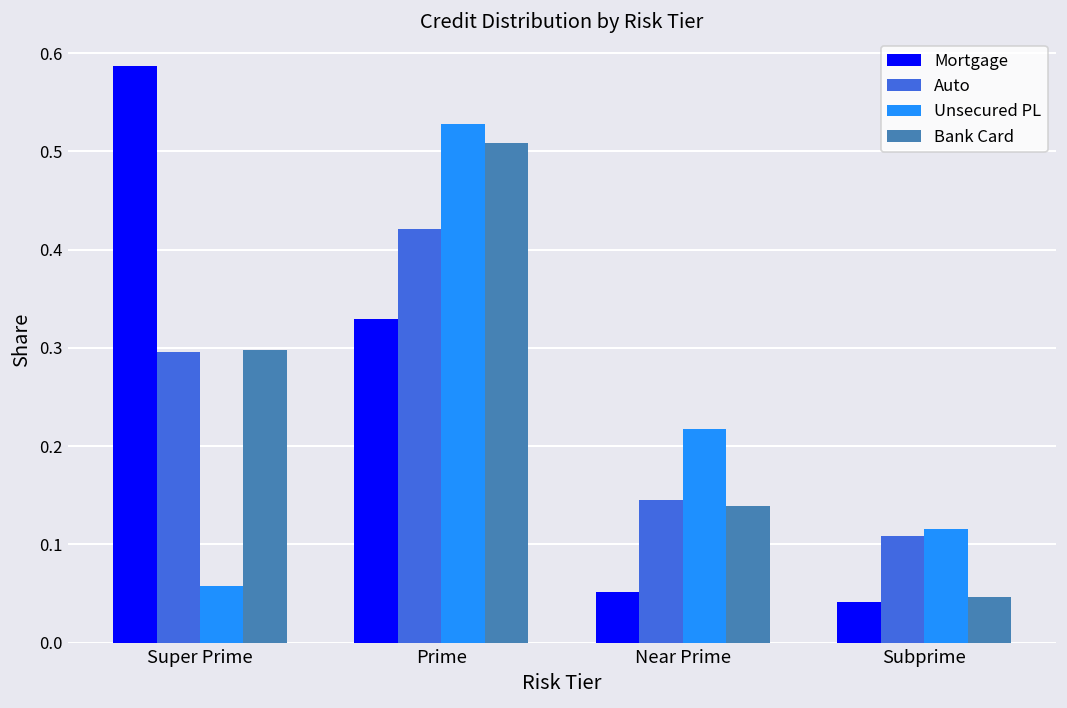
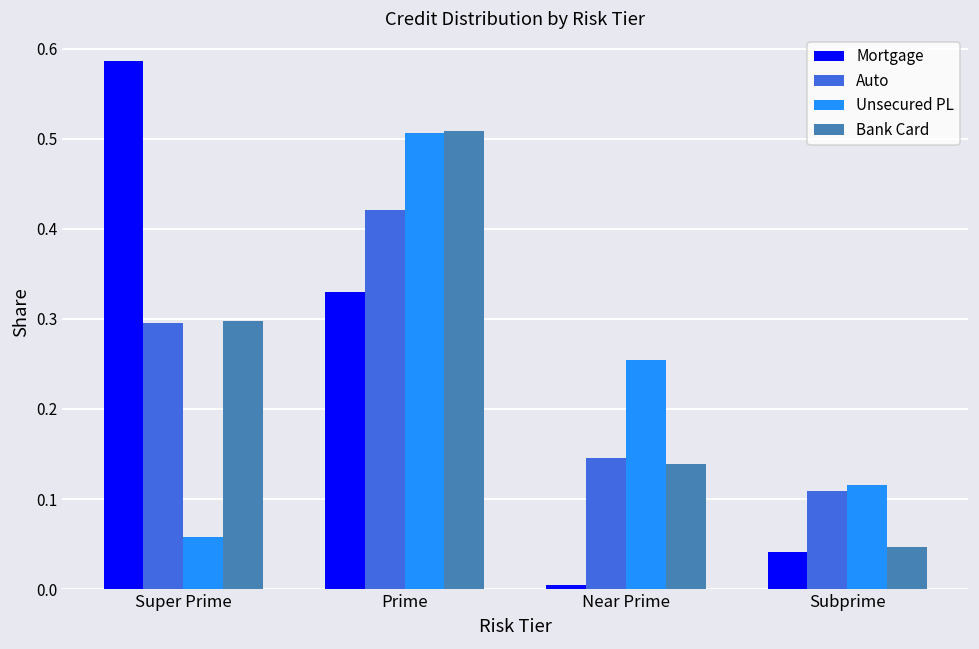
  {
    "Mortgage": {
      "Super Prime": 0.59,
      "Prime": 0.33,
-     "Near Prime": 0.05,
+     "Near Prime": 0.01,
      "Subprime": 0.04
    },
    "Unsecured PL": {
      "Super Prime": 0.06,
-     "Prime": 0.53,
-     "Near Prime": 0.22,
+     "Prime": 0.51,
+     "Near Prime": 0.25,
      "Subprime": 0.12
    }
  }
